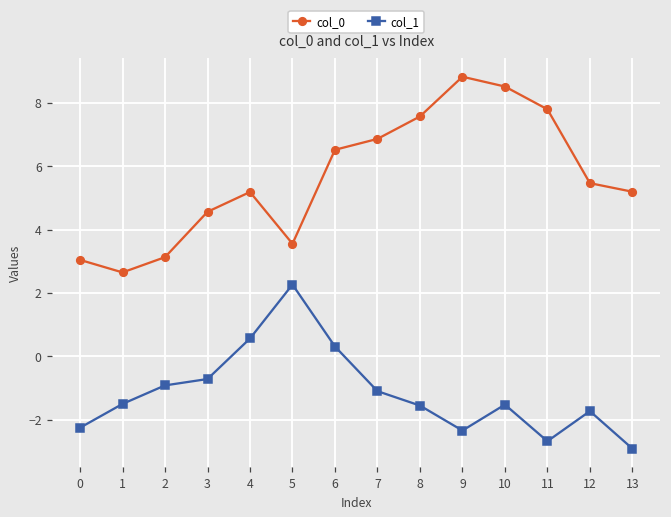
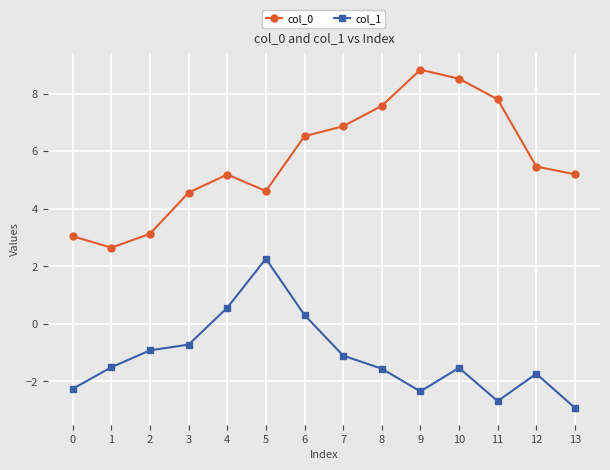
  {
    "col_0": {
      "0": 3.0,
      "1": 2.6,
      "2": 3.1,
      "3": 4.6,
      "4": 5.2,
-     "5": 3.6,
+     "5": 4.6,
      "6": 6.5,
      "7": 6.9,
      "8": 7.6,
      "9": 8.8,
      "10": 8.5,
      "11": 7.8,
      "12": 5.5,
      "13": 5.2
    },
    "col_1": {
      "0": -2.3,
      "1": -1.5,
      "2": -0.9,
      "3": -0.7,
      "4": 0.6,
      "5": 2.3,
      "6": 0.3,
      "7": -1.1,
      "8": -1.6,
      "9": -2.3,
      "10": -1.5,
      "11": -2.7,
      "12": -1.7,
      "13": -2.9
    }
  }
